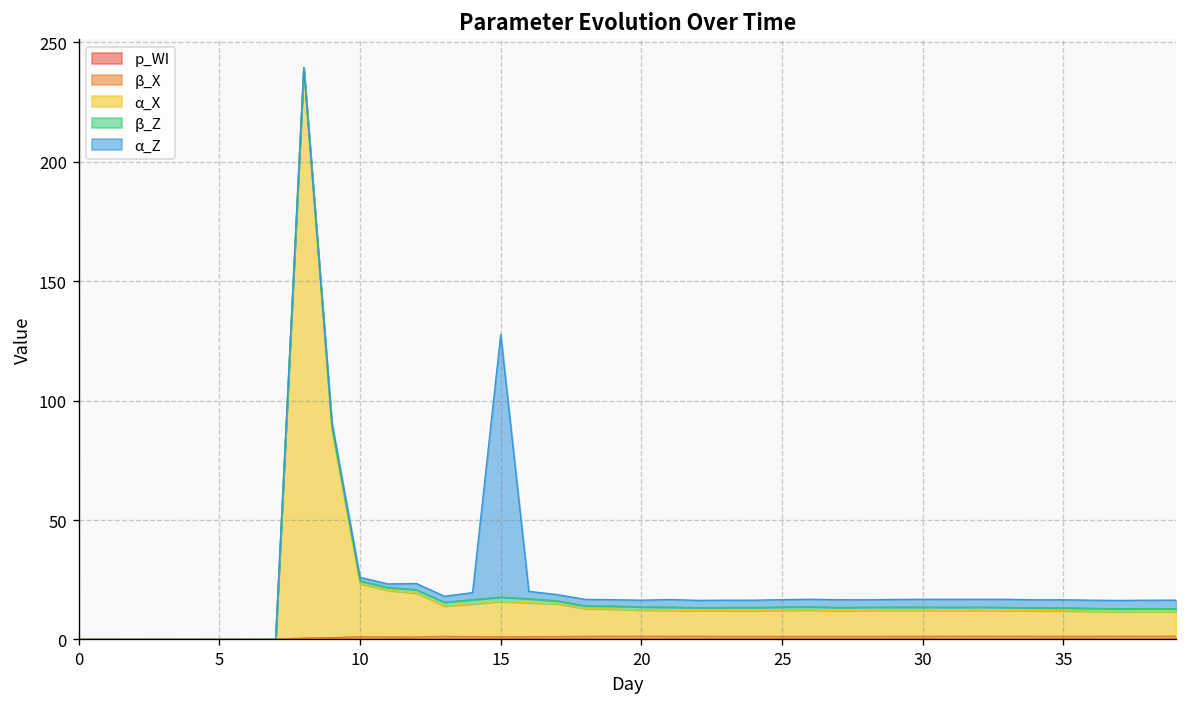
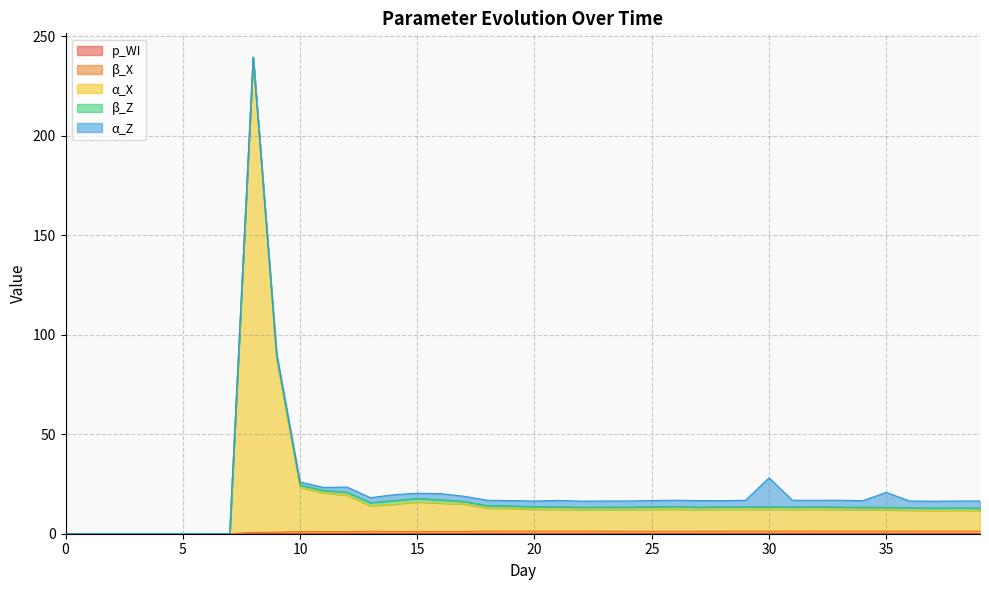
  {
    "α_X": {
      "15": 15,
      "20": 11,
      "25": 11
    },
    "β_Z": {
      "15": 2,
      "20": 1,
      "25": 1
    },
    "α_Z": {
      "10": 2,
-     "15": 110,
+     "15": 3,
      "20": 3,
      "25": 3,
-     "30": 3,
-     "35": 3
+     "30": 15,
+     "35": 8
    }
  }
